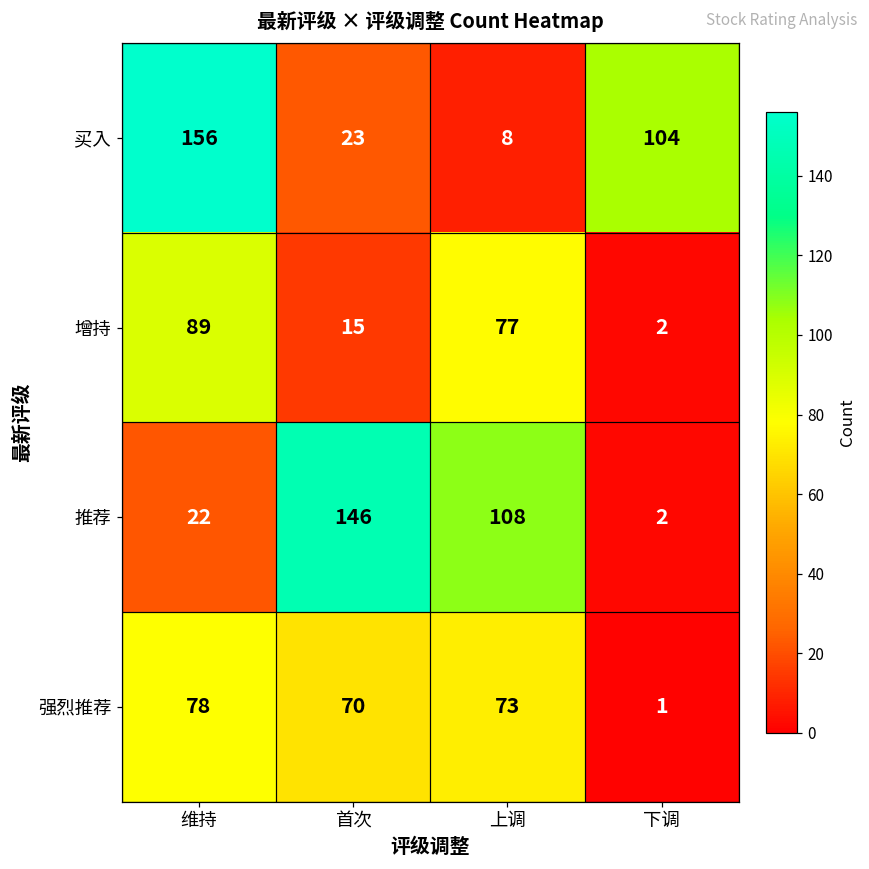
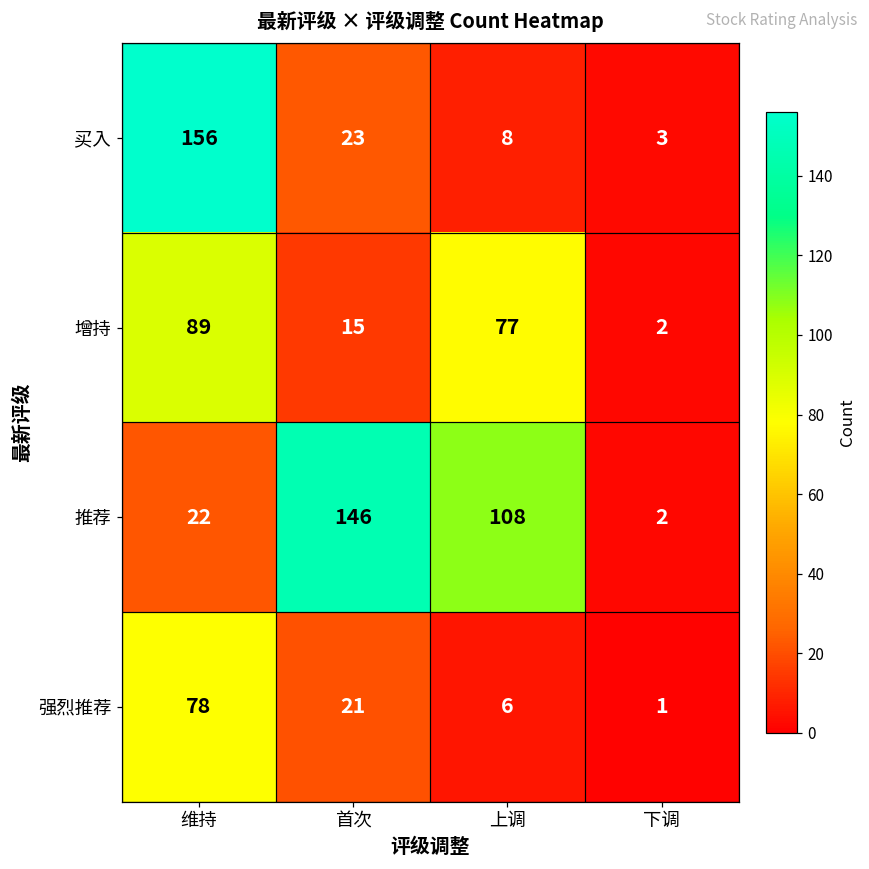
  {
    "买入": {
      "维持": 156,
      "首次": 23,
      "上调": 8,
-     "下调": 104
+     "下调": 3
    },
    "增持": {
      "维持": 89,
      "首次": 15,
      "上调": 77,
      "下调": 2
    },
    "推荐": {
      "维持": 22,
      "首次": 146,
      "上调": 108,
      "下调": 2
    },
    "强烈推荐": {
      "维持": 78,
-     "首次": 70,
-     "上调": 73,
+     "首次": 21,
+     "上调": 6,
      "下调": 1
    }
  }
